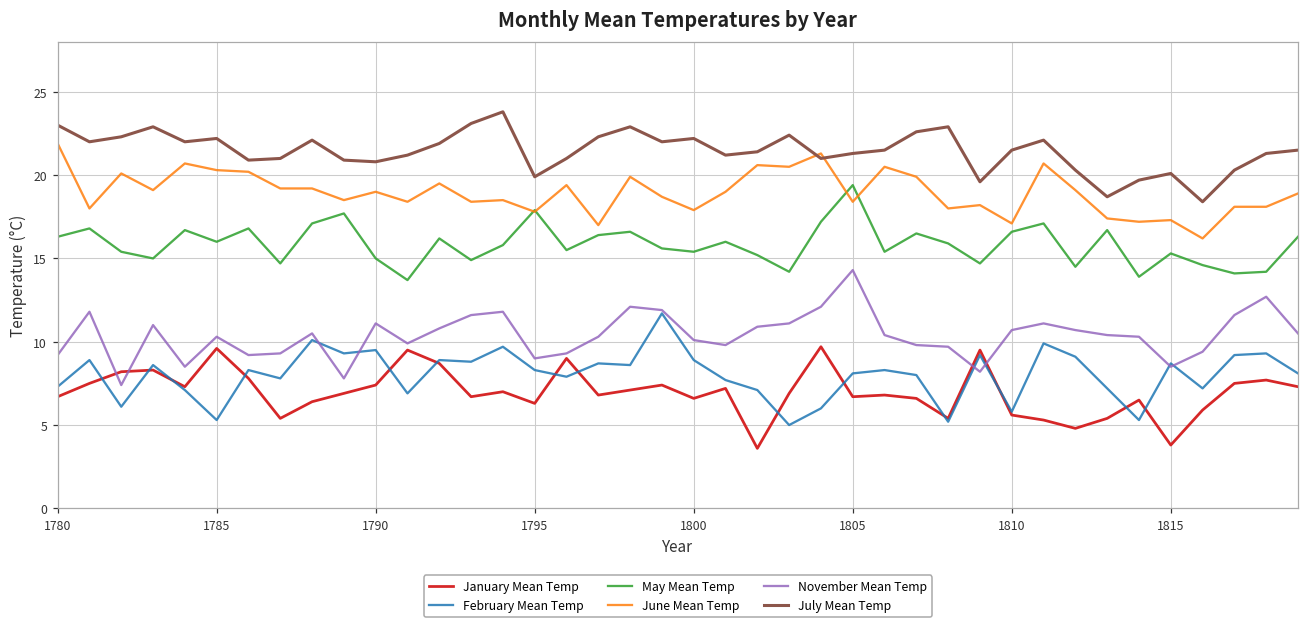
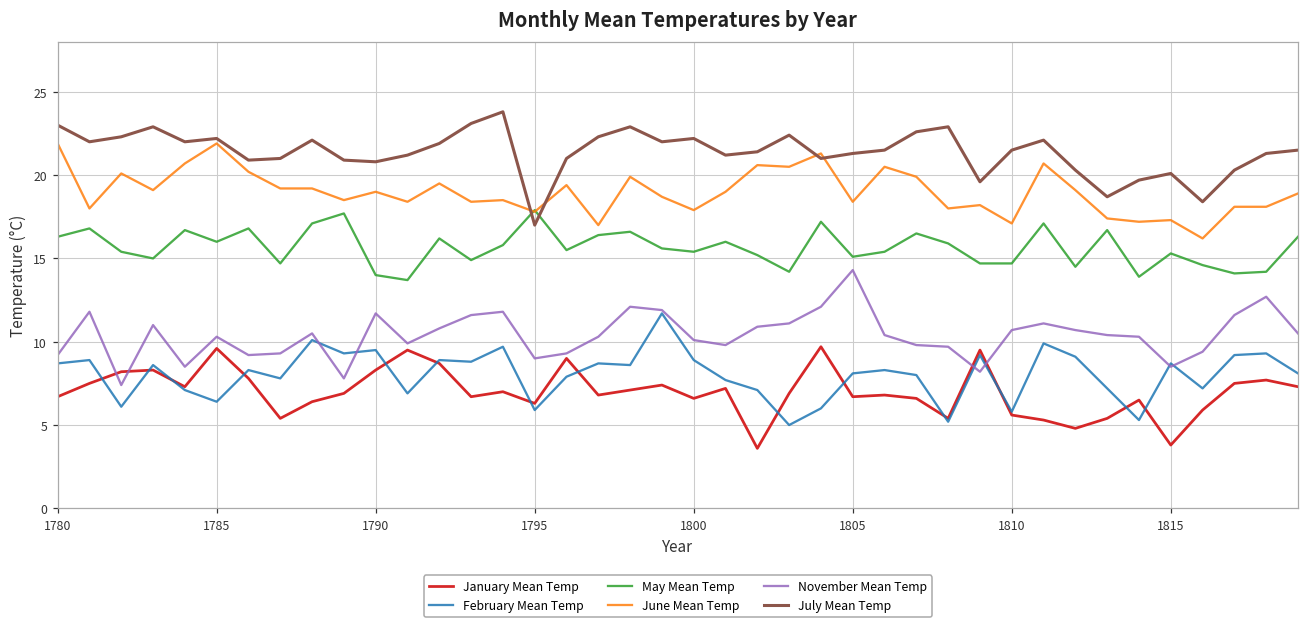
  {
    "January Mean Temp": {
      "1780": 6.7,
      "1785": 9.6,
-     "1790": 7.4,
+     "1790": 8.3,
      "1795": 6.3,
      "1800": 6.6,
      "1805": 6.7,
      "1810": 5.6,
      "1815": 3.8
    },
    "February Mean Temp": {
-     "1780": 7.3,
-     "1785": 5.3,
+     "1780": 8.7,
+     "1785": 6.4,
      "1790": 9.5,
-     "1795": 8.3,
+     "1795": 5.9,
      "1800": 8.9,
      "1805": 8.1,
      "1810": 5.8,
      "1815": 8.7
    },
    "May Mean Temp": {
      "1780": 16.3,
      "1785": 16.0,
-     "1790": 15,
+     "1790": 14,
      "1800": 15.4,
-     "1805": 19.4,
-     "1810": 16.6,
+     "1805": 15.1,
+     "1810": 14.7,
      "1815": 15.3
    },
    "June Mean Temp": {
      "1780": 21.9,
-     "1785": 20.3,
+     "1785": 21.9,
      "1790": 19.0,
      "1800": 17.9,
      "1805": 18.4,
      "1810": 17.1,
      "1815": 17.3
    },
    "November Mean Temp": {
      "1780": 9.2,
      "1785": 10.3,
-     "1790": 11.1,
+     "1790": 11.7,
      "1795": 9.0,
      "1800": 10.1,
      "1805": 14.3,
      "1810": 10.7,
      "1815": 8.5
    },
    "July Mean Temp": {
      "1780": 23.0,
      "1785": 22.2,
      "1790": 20.8,
-     "1795": 19.9,
+     "1795": 17.0,
      "1800": 22.2,
      "1805": 21.3,
      "1810": 21.5,
      "1815": 20.1
    }
  }
